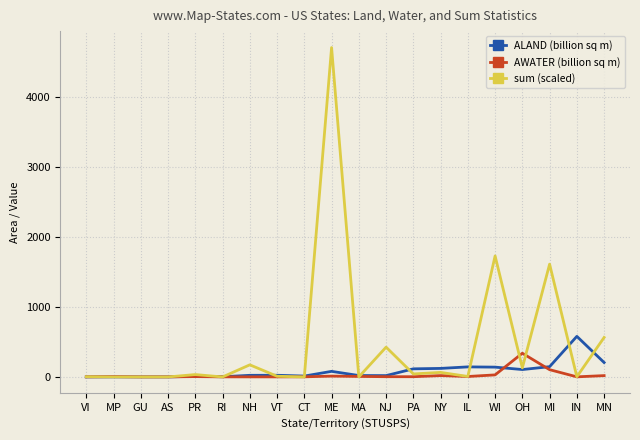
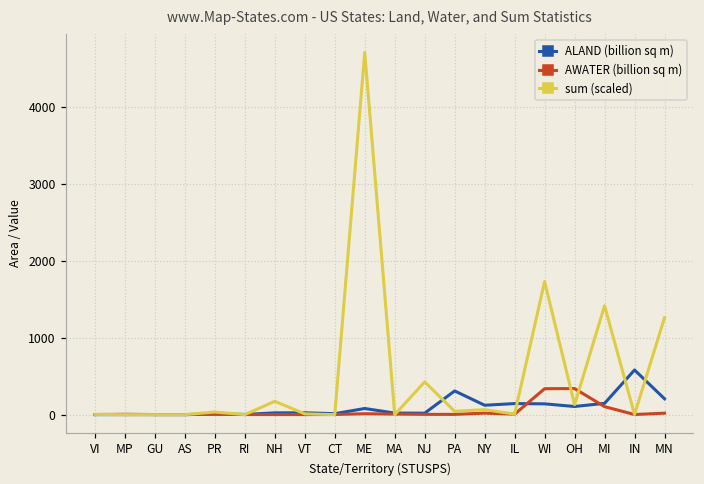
  {
    "ALAND (billion sq m)": {
      "ME": 100,
-     "PA": 100,
+     "PA": 300,
      "NY": 100,
      "IL": 100,
      "WI": 100,
      "MI": 100,
      "IN": 600,
      "MN": 200
    },
    "AWATER (billion sq m)": {
      "ME": 0,
      "PA": 0,
      "NY": 0,
-     "WI": 0,
+     "WI": 300,
      "OH": 300,
      "MI": 100,
      "MN": 0
    },
    "sum (scaled)": {
      "NH": 200,
      "ME": 4700,
      "NJ": 400,
      "PA": 0,
      "NY": 100,
      "WI": 1700,
-     "MI": 1600,
-     "MN": 600
+     "MI": 1400,
+     "MN": 1300
    }
  }
